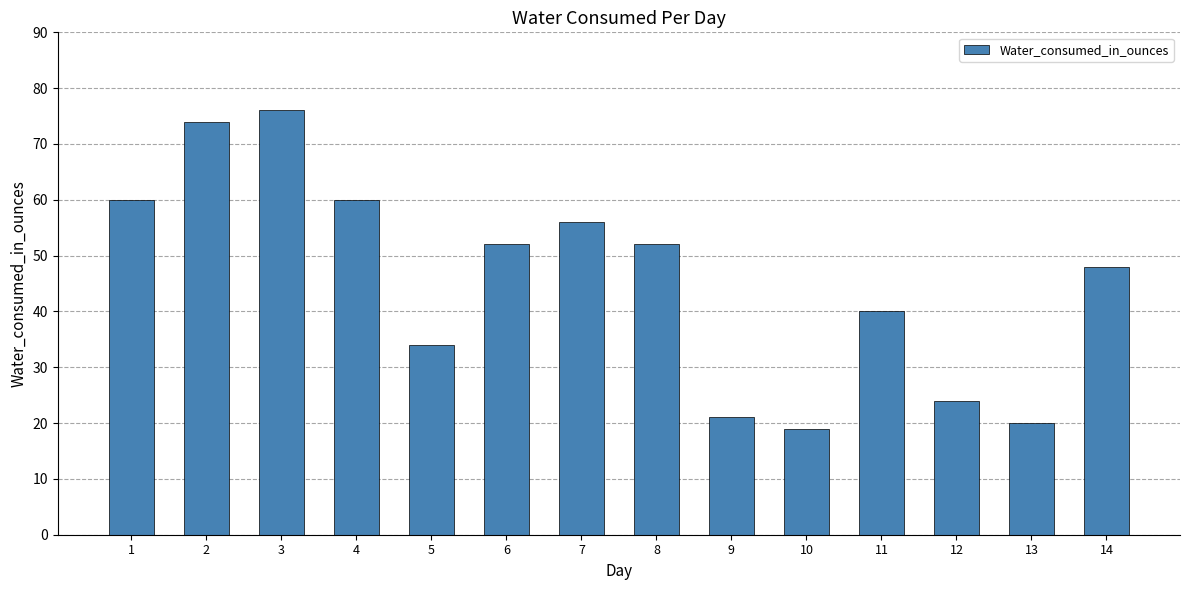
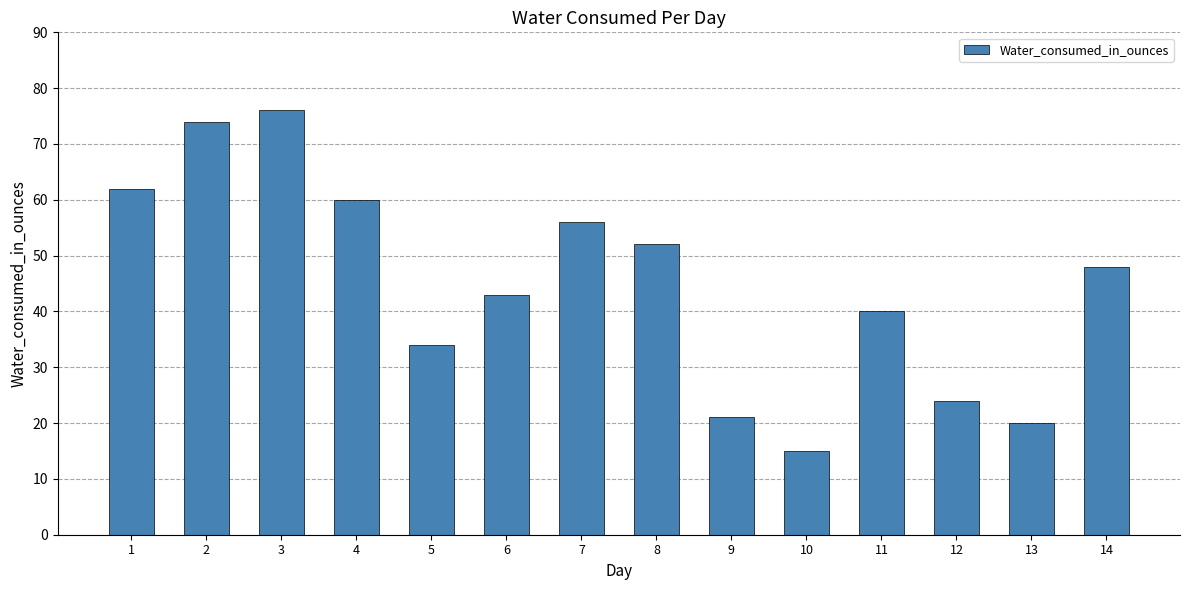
  {
-   "1": 60,
+   "1": 62,
    "2": 74,
    "3": 76,
    "4": 60,
    "5": 34,
-   "6": 52,
+   "6": 43,
    "7": 56,
    "8": 52,
    "9": 21,
-   "10": 19,
+   "10": 15,
    "11": 40,
    "12": 24,
    "13": 20,
    "14": 48
  }
